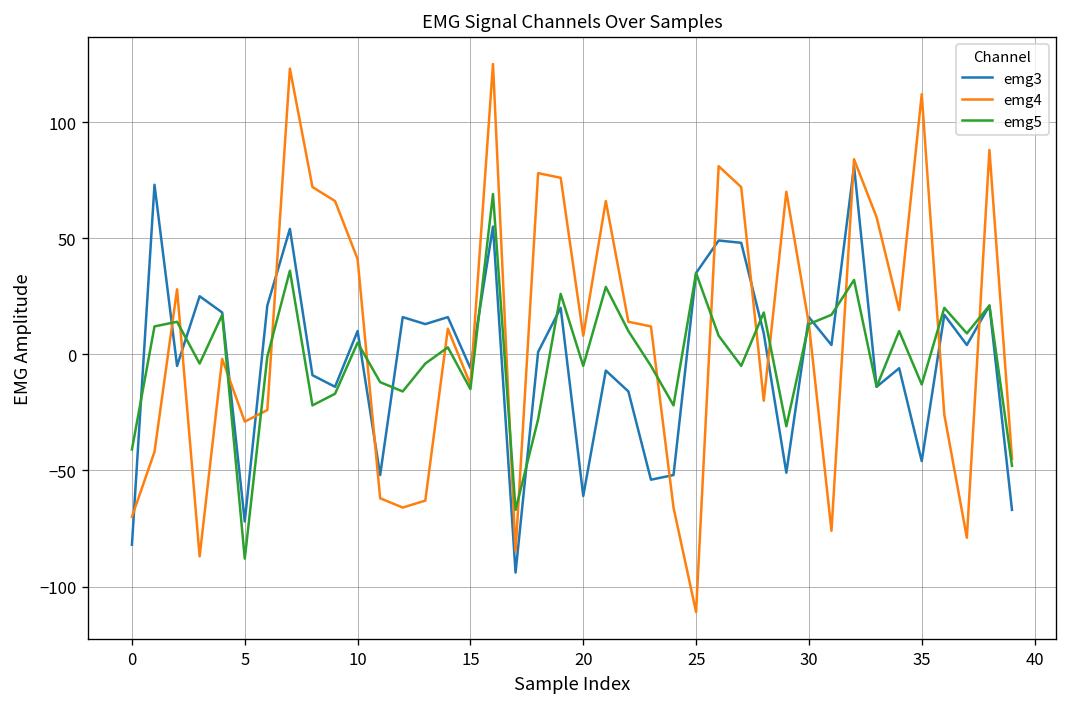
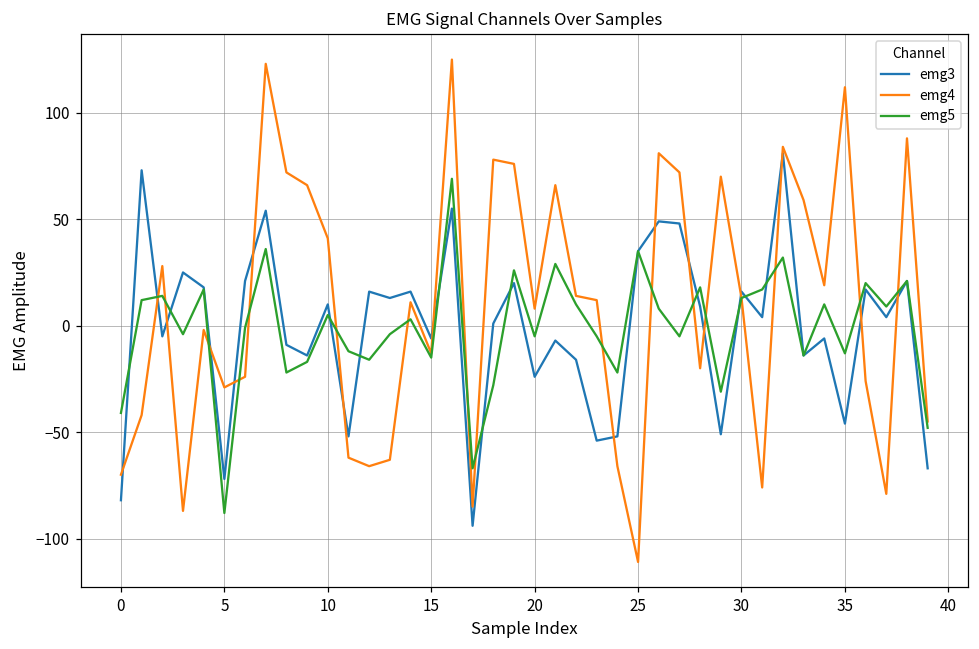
  {
    "emg3": {
      "0": -82,
      "5": -72,
      "10": 10,
      "15": -6,
-     "20": -61,
+     "20": -24,
      "30": 16,
      "35": -46
    },
    "emg4": {
      "0": -70,
      "5": -29,
      "10": 41,
      "15": -13,
      "20": 8,
      "25": -111,
      "35": 112
    },
    "emg5": {
      "0": -41,
      "5": -88,
      "10": 5,
      "15": -15,
      "20": -5,
      "35": -13
    }
  }
